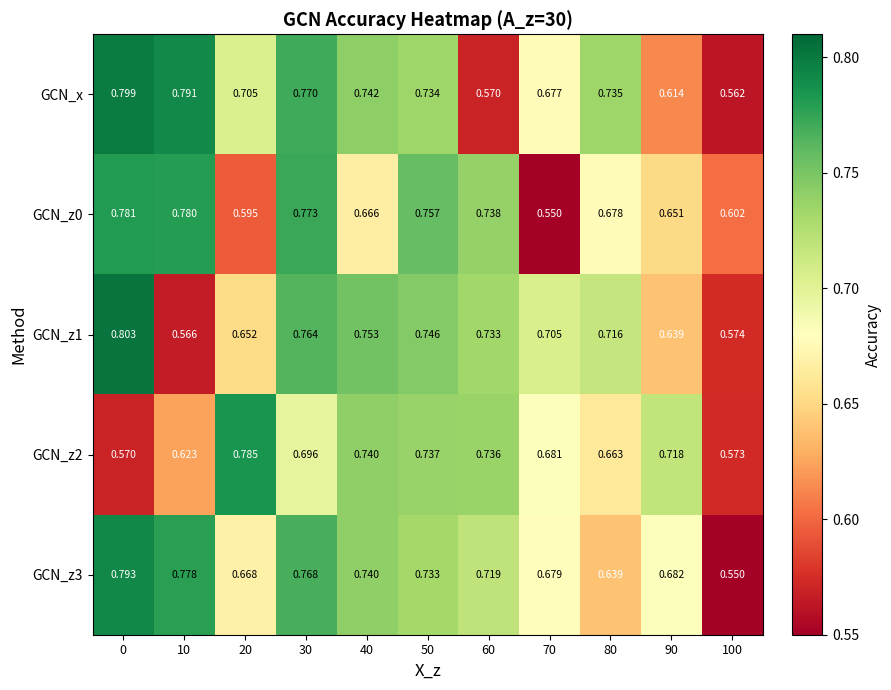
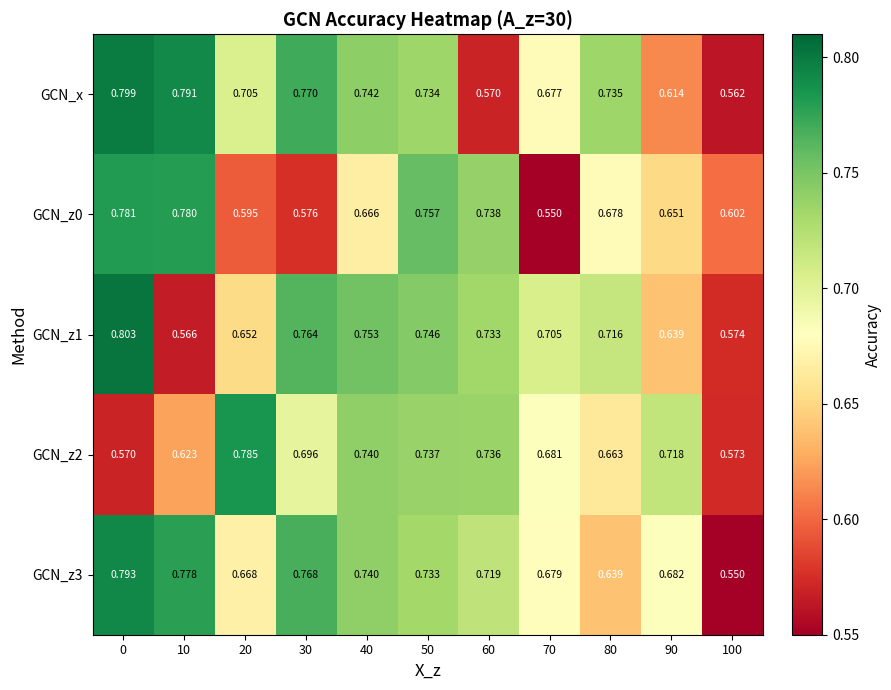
  {
    "GCN_x": {
      "0": 0.799,
      "10": 0.791,
      "20": 0.705,
      "30": 0.770,
      "40": 0.742,
      "50": 0.734,
      "60": 0.570,
      "70": 0.677,
      "80": 0.735,
      "90": 0.614,
      "100": 0.562
    },
    "GCN_z0": {
      "0": 0.781,
      "10": 0.780,
      "20": 0.595,
-     "30": 0.773,
+     "30": 0.576,
      "40": 0.666,
      "50": 0.757,
      "60": 0.738,
      "70": 0.550,
      "80": 0.678,
      "90": 0.651,
      "100": 0.602
    },
    "GCN_z1": {
      "0": 0.803,
      "10": 0.566,
      "20": 0.652,
      "30": 0.764,
      "40": 0.753,
      "50": 0.746,
      "60": 0.733,
      "70": 0.705,
      "80": 0.716,
      "90": 0.639,
      "100": 0.574
    },
    "GCN_z2": {
      "0": 0.570,
      "10": 0.623,
      "20": 0.785,
      "30": 0.696,
      "40": 0.740,
      "50": 0.737,
      "60": 0.736,
      "70": 0.681,
      "80": 0.663,
      "90": 0.718,
      "100": 0.573
    },
    "GCN_z3": {
      "0": 0.793,
      "10": 0.778,
      "20": 0.668,
      "30": 0.768,
      "40": 0.740,
      "50": 0.733,
      "60": 0.719,
      "70": 0.679,
      "80": 0.639,
      "90": 0.682,
      "100": 0.550
    }
  }
